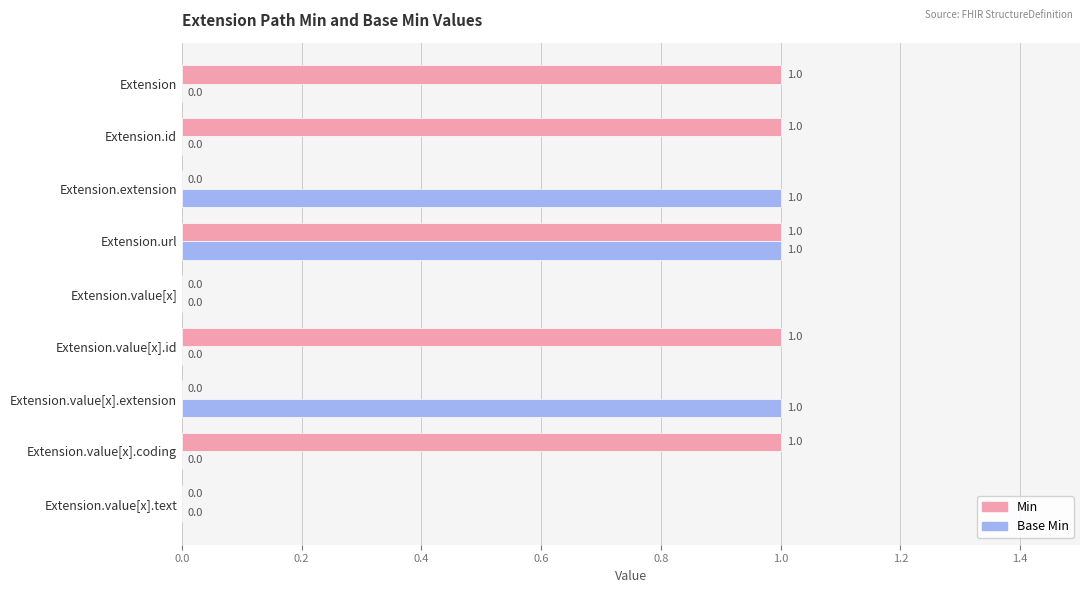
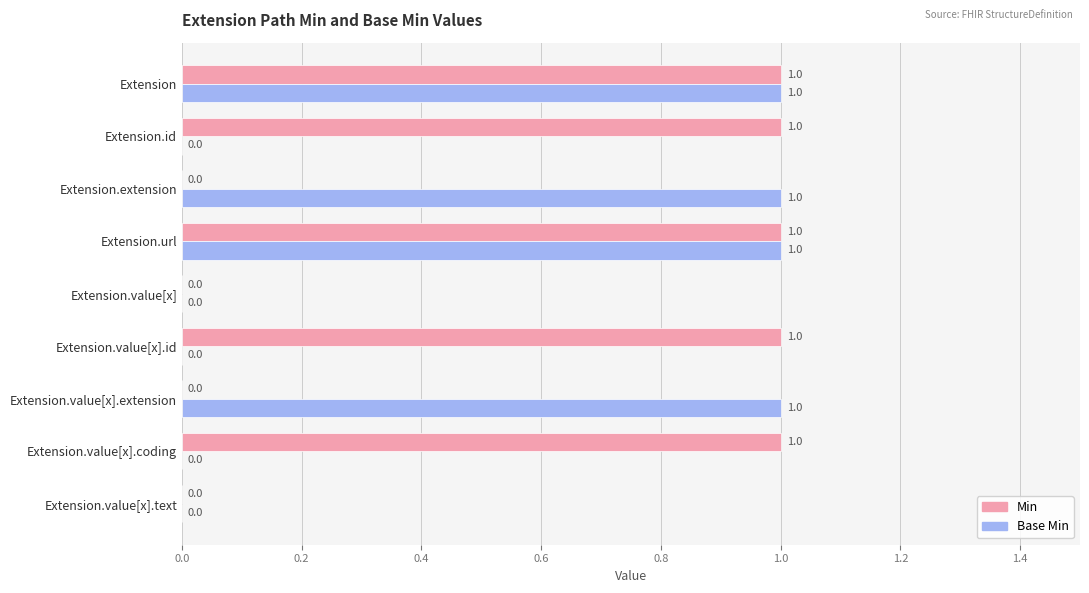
  {
    "Min": {
      "Extension": 1.0,
      "Extension.id": 1.0,
      "Extension.extension": 0.0,
      "Extension.url": 1.0,
      "Extension.value[x]": 0.0,
      "Extension.value[x].id": 1.0,
      "Extension.value[x].extension": 0.0,
      "Extension.value[x].coding": 1.0,
      "Extension.value[x].text": 0.0
    },
    "Base Min": {
-     "Extension": 0.0,
+     "Extension": 1.0,
      "Extension.id": 0.0,
      "Extension.extension": 1.0,
      "Extension.url": 1.0,
      "Extension.value[x]": 0.0,
      "Extension.value[x].id": 0.0,
      "Extension.value[x].extension": 1.0,
      "Extension.value[x].coding": 0.0,
      "Extension.value[x].text": 0.0
    }
  }
